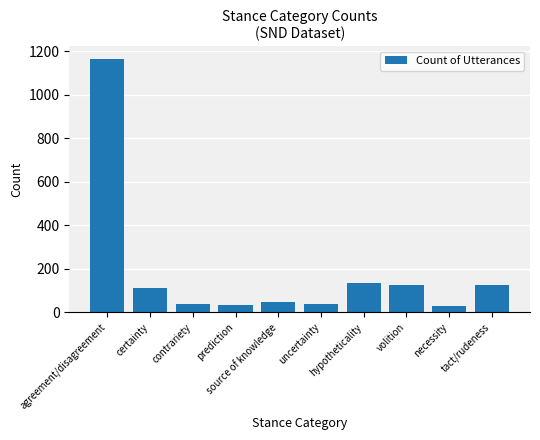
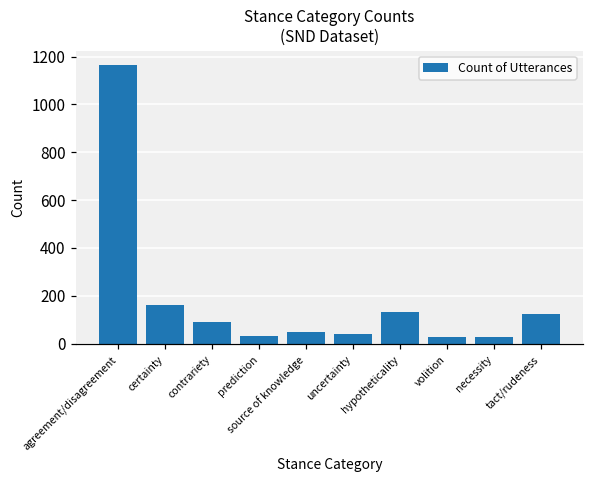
  {
    "agreement/disagreement": 1170,
-   "certainty": 110,
-   "contrariety": 40,
+   "certainty": 160,
+   "contrariety": 90,
    "prediction": 30,
    "source of knowledge": 50,
    "uncertainty": 40,
    "hypotheticality": 130,
-   "volition": 130,
+   "volition": 30,
    "necessity": 30,
    "tact/rudeness": 120
  }
